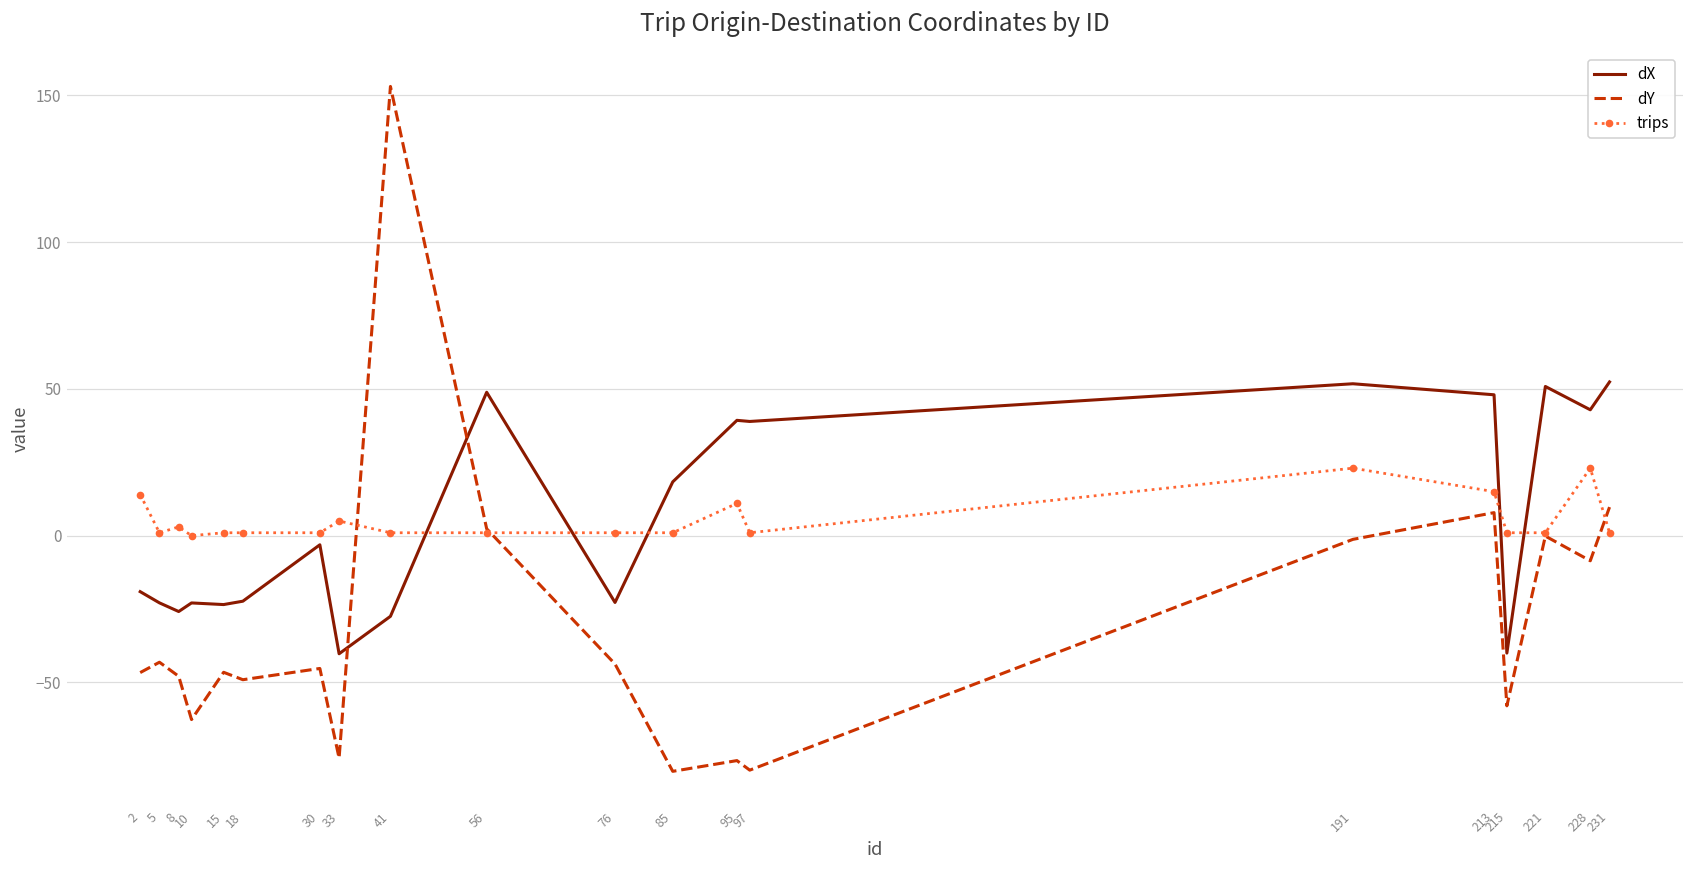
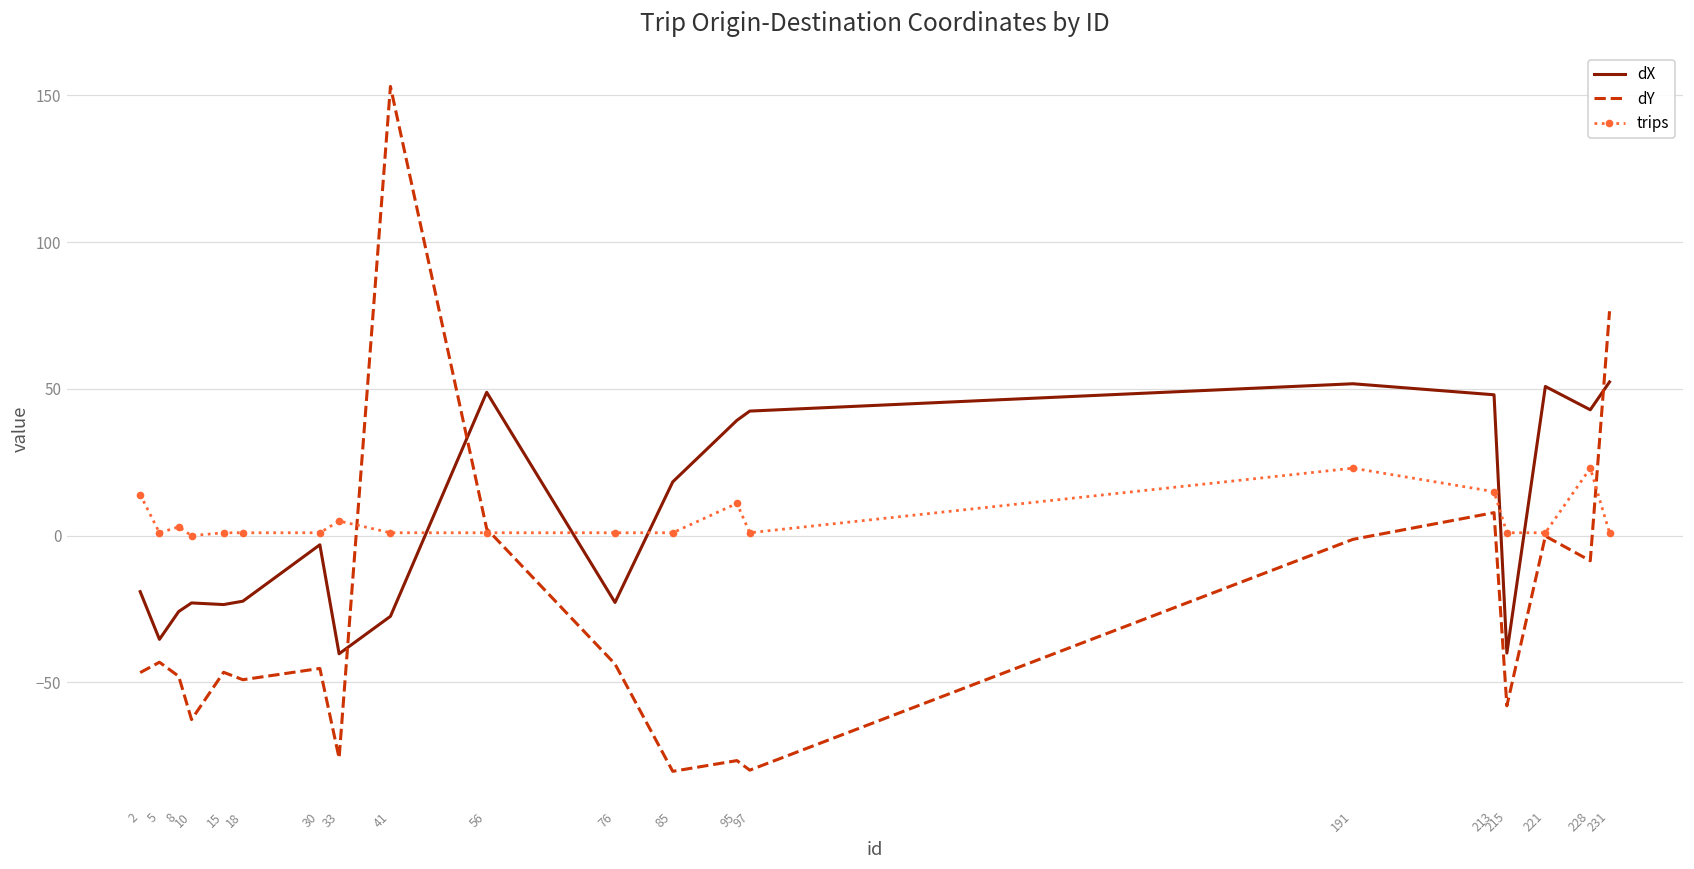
  {
    "dX": {
      "2": -19,
-     "5": -23,
+     "5": -35,
      "8": -26,
      "10": -23,
      "15": -23,
      "18": -22,
      "30": -3,
      "33": -40,
      "41": -27,
      "56": 49,
      "76": -23,
      "85": 18,
      "95": 39,
-     "97": 39,
+     "97": 42,
      "191": 52,
      "213": 48,
      "215": -40,
      "221": 51,
      "228": 43,
      "231": 52
    },
    "dY": {
      "2": -47,
      "5": -43,
      "8": -48,
      "10": -63,
      "15": -47,
      "18": -49,
      "30": -45,
      "33": -76,
      "41": 153,
      "56": 2,
      "76": -44,
      "85": -80,
      "95": -77,
      "97": -80,
      "191": -1,
      "213": 8,
      "215": -58,
      "221": 0,
      "228": -9,
-     "231": 10
+     "231": 76
    },
    "trips": {
      "2": 14,
      "5": 1,
      "8": 3,
      "10": 0,
      "15": 1,
      "18": 1,
      "30": 1,
      "33": 5,
      "41": 1,
      "56": 1,
      "76": 1,
      "85": 1,
      "95": 11,
      "97": 1,
      "191": 23,
      "213": 15,
      "215": 1,
      "221": 1,
      "228": 23,
      "231": 1
    }
  }
